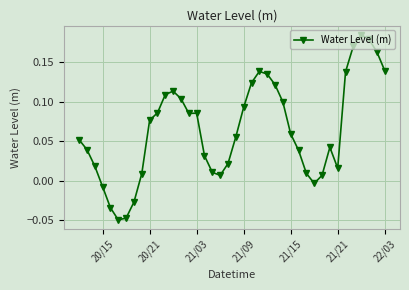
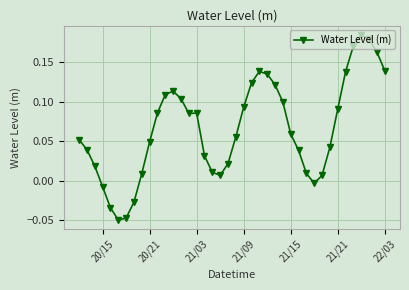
  {
    "20/15": -0.01,
-   "20/21": 0.08,
+   "20/21": 0.05,
    "21/03": 0.09,
    "21/09": 0.09,
    "21/15": 0.06,
-   "21/21": 0.02,
+   "21/21": 0.09,
    "22/03": 0.14
  }
